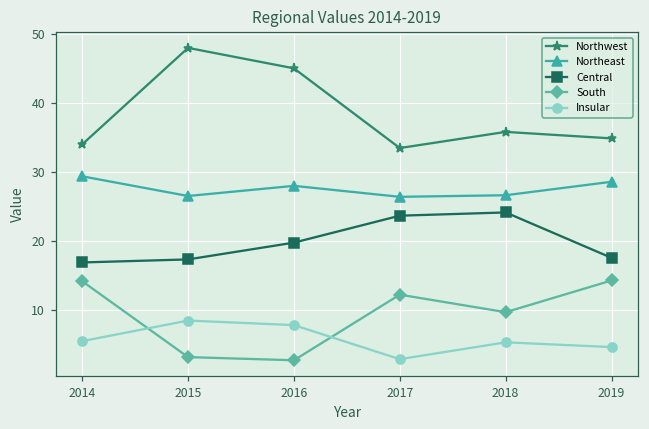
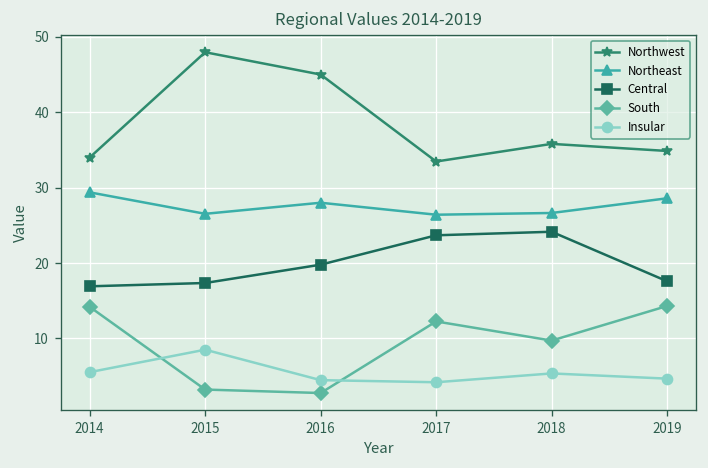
  {
    "Insular": {
      "2014": 6,
      "2015": 9,
-     "2016": 8,
-     "2017": 3,
+     "2016": 4,
+     "2017": 4,
      "2018": 5,
      "2019": 5
    }
  }
